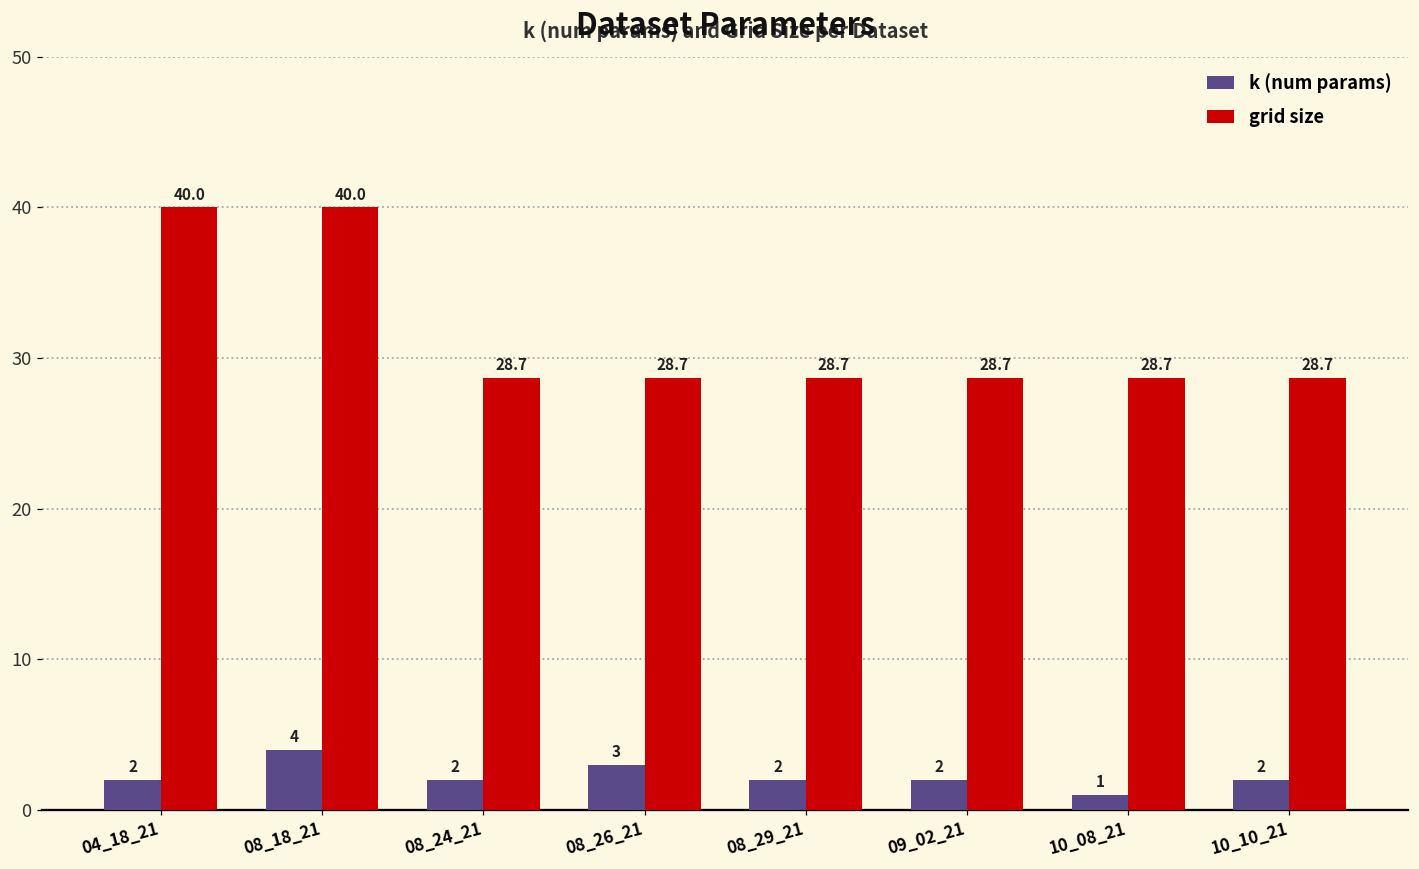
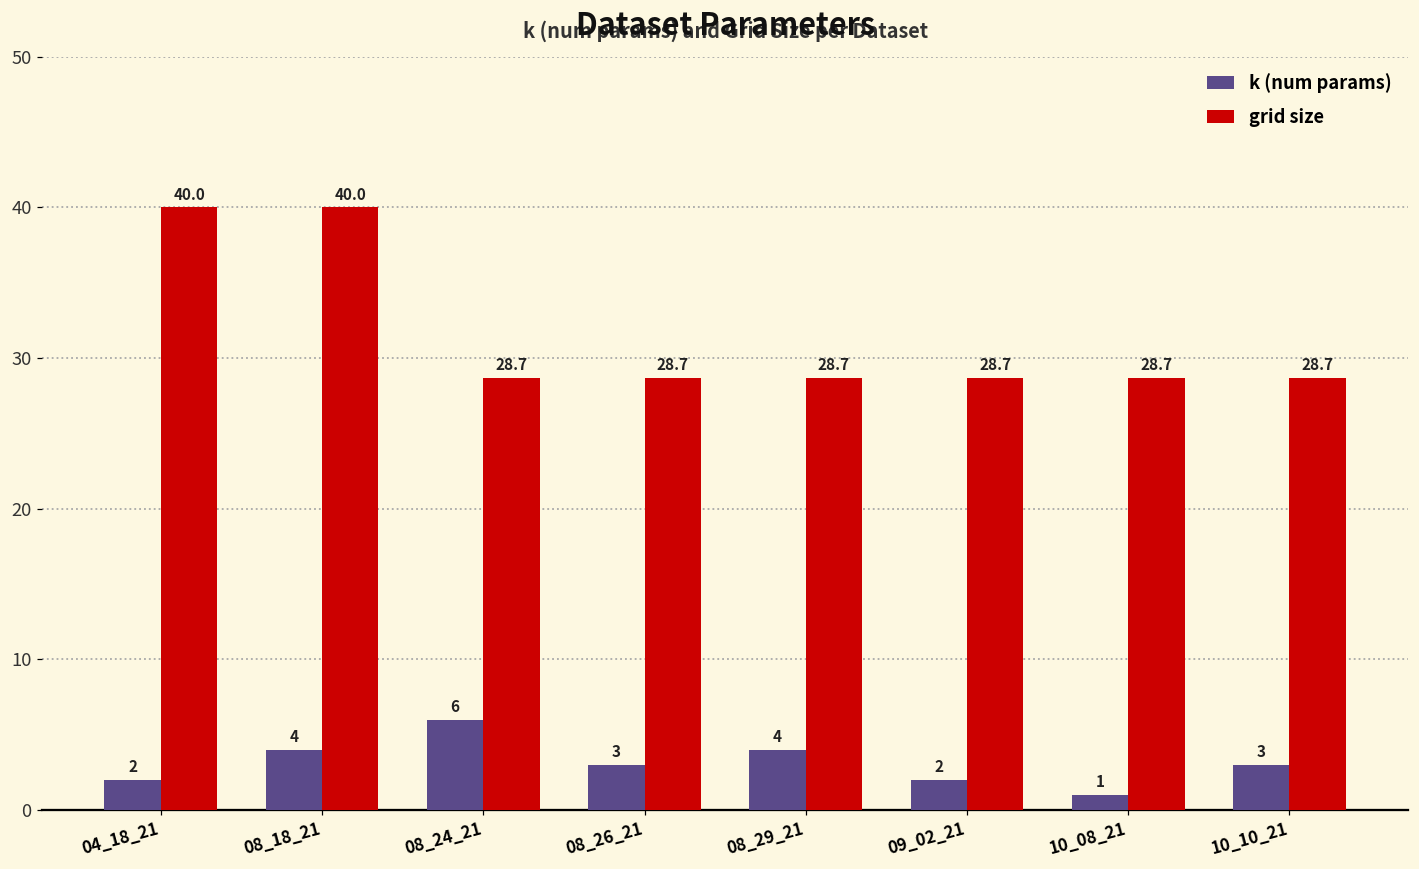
  {
    "k (num params)": {
      "04_18_21": 2,
      "08_18_21": 4,
-     "08_24_21": 2,
+     "08_24_21": 6,
      "08_26_21": 3,
-     "08_29_21": 2,
+     "08_29_21": 4,
      "09_02_21": 2,
      "10_08_21": 1,
-     "10_10_21": 2
+     "10_10_21": 3
    },
    "grid size": {
      "04_18_21": 40.0,
      "08_18_21": 40.0,
      "08_24_21": 28.7,
      "08_26_21": 28.7,
      "08_29_21": 28.7,
      "09_02_21": 28.7,
      "10_08_21": 28.7,
      "10_10_21": 28.7
    }
  }
